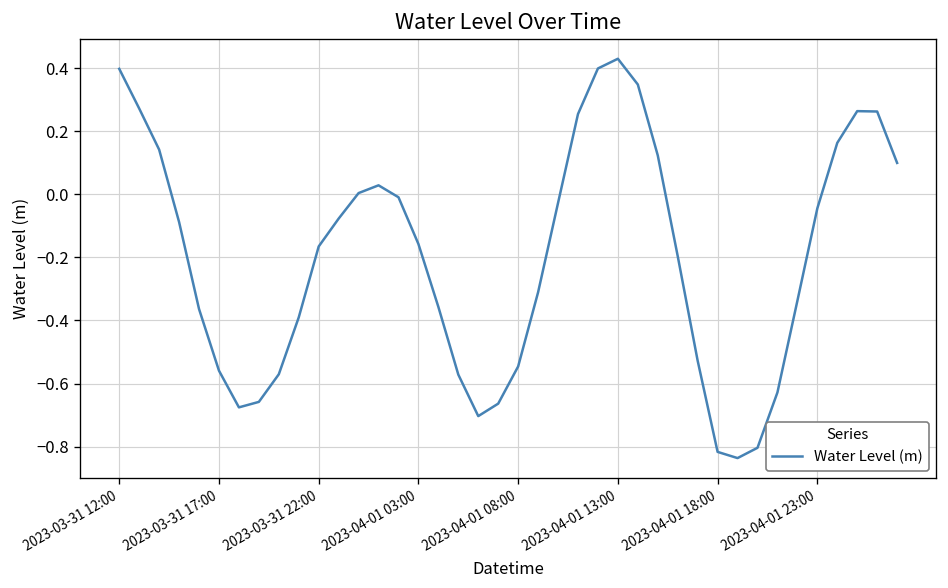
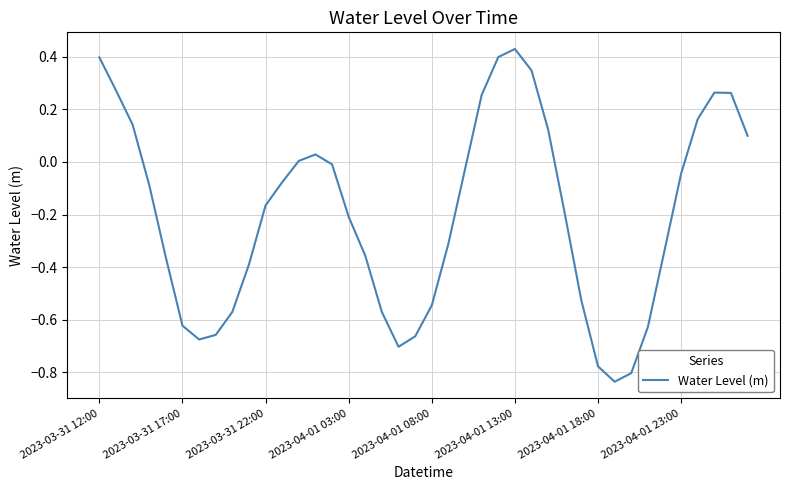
  {
    "2023-03-31 12:00": 0.40,
-   "2023-03-31 17:00": -0.56,
+   "2023-03-31 17:00": -0.62,
    "2023-03-31 22:00": -0.17,
-   "2023-04-01 03:00": -0.16,
+   "2023-04-01 03:00": -0.21,
    "2023-04-01 08:00": -0.55,
    "2023-04-01 13:00": 0.43,
-   "2023-04-01 18:00": -0.82,
+   "2023-04-01 18:00": -0.78,
    "2023-04-01 23:00": -0.04
  }
